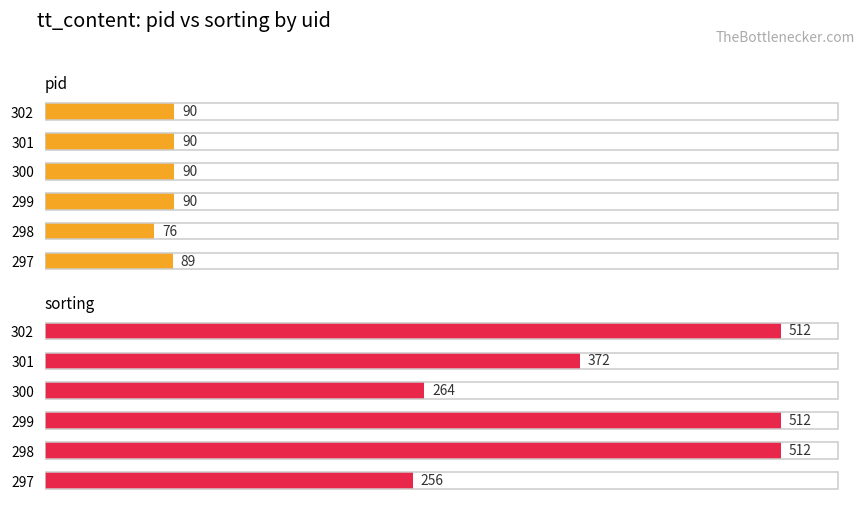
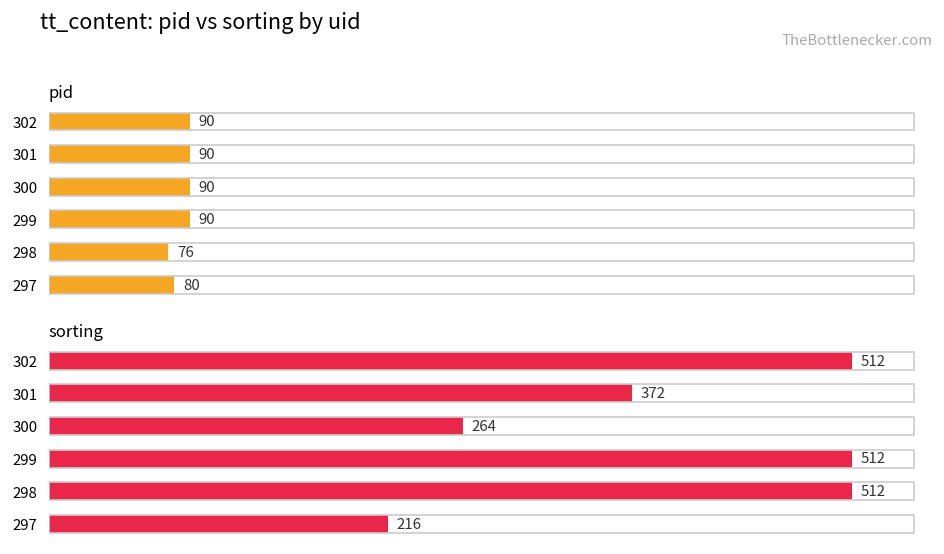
  {
    "pid": {
      "302": 90,
      "301": 90,
      "300": 90,
      "299": 90,
      "298": 76,
-     "297": 89
+     "297": 80
    },
    "sorting": {
      "302": 512,
      "301": 372,
      "300": 264,
      "299": 512,
      "298": 512,
-     "297": 256
+     "297": 216
    }
  }
